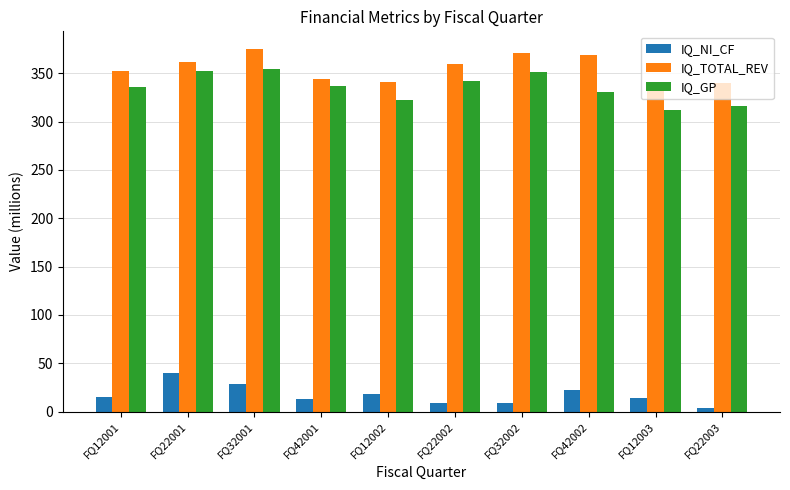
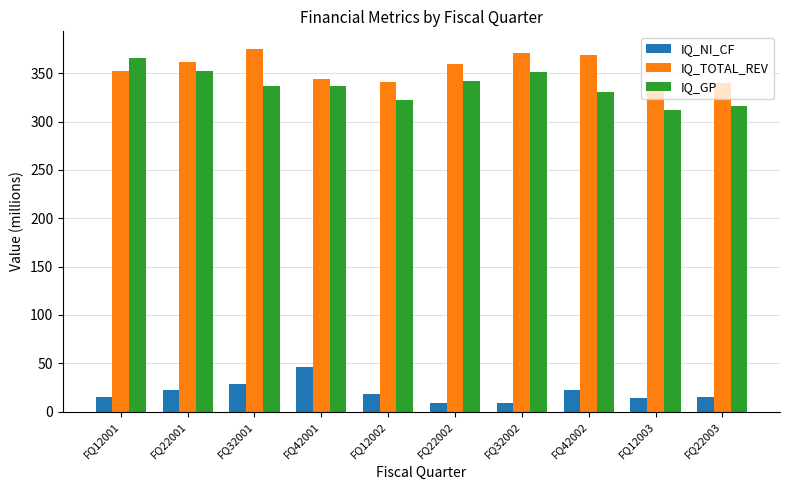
  {
    "IQ_NI_CF": {
      "FQ12001": 20,
-     "FQ22001": 40,
+     "FQ22001": 20,
      "FQ32001": 30,
-     "FQ42001": 10,
+     "FQ42001": 50,
      "FQ12002": 20,
      "FQ22002": 10,
      "FQ32002": 10,
      "FQ42002": 20,
      "FQ12003": 10,
-     "FQ22003": 0
+     "FQ22003": 20
    },
    "IQ_TOTAL_REV": {
      "FQ12001": 350,
      "FQ22001": 360,
      "FQ32001": 370,
      "FQ42001": 340,
      "FQ12002": 340,
      "FQ22002": 360,
      "FQ32002": 370,
      "FQ42002": 370
    },
    "IQ_GP": {
-     "FQ12001": 340,
+     "FQ12001": 370,
      "FQ22001": 350,
-     "FQ32001": 350,
+     "FQ32001": 340,
      "FQ42001": 340,
      "FQ12002": 320,
      "FQ22002": 340,
      "FQ32002": 350,
      "FQ42002": 330,
      "FQ12003": 310,
      "FQ22003": 320
    }
  }
